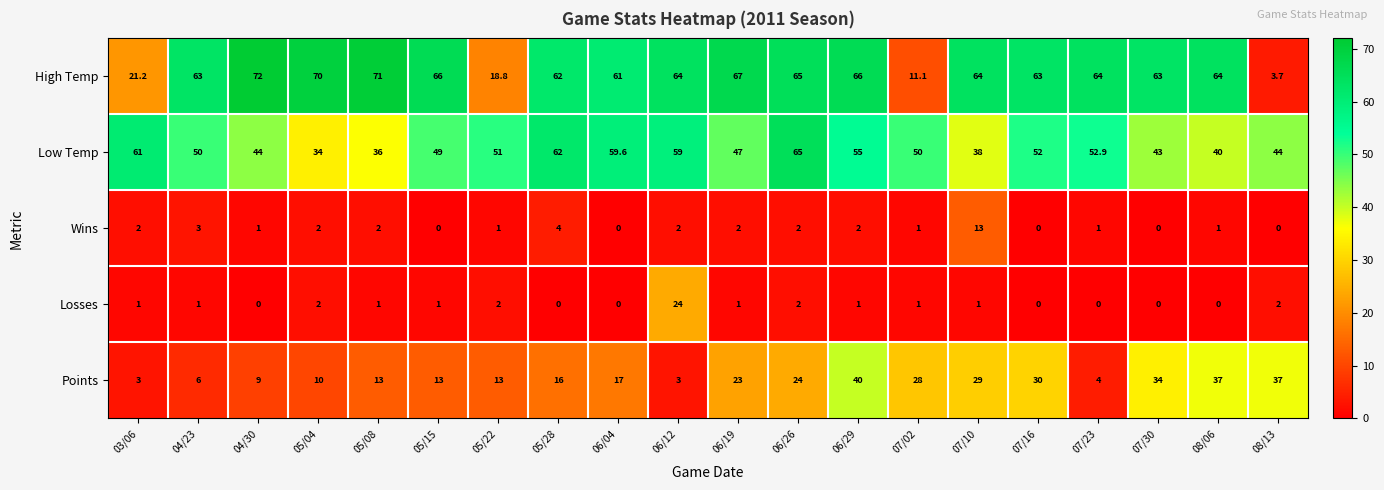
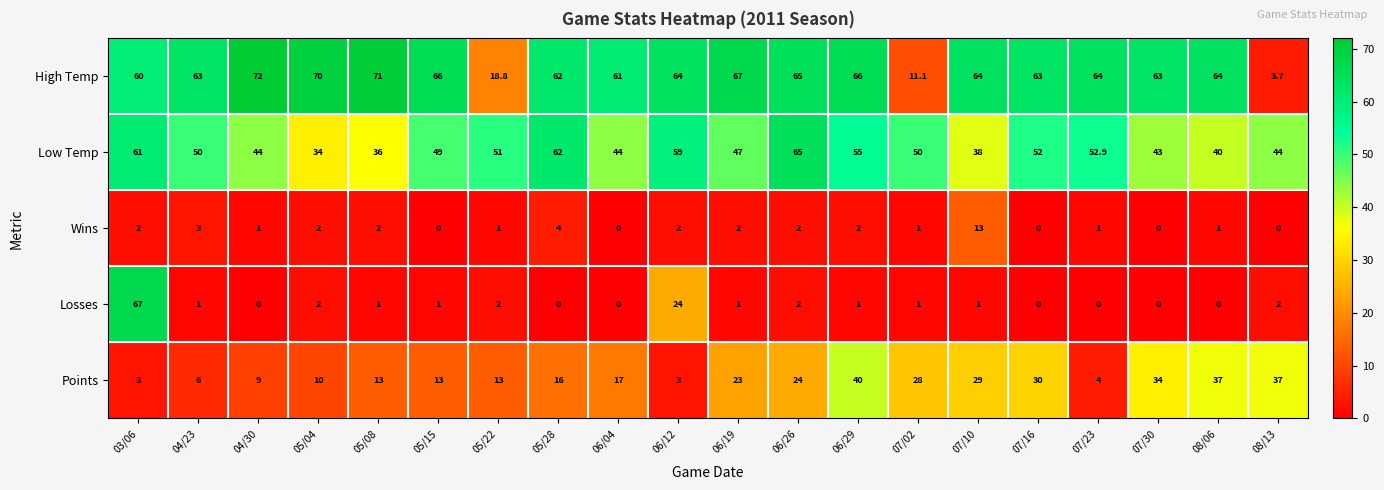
  {
    "High Temp": {
-     "03/06": 21.2,
+     "03/06": 60,
      "04/23": 63,
      "04/30": 72,
      "05/04": 70,
      "05/08": 71,
      "05/15": 66,
      "05/22": 18.8,
      "05/28": 62,
      "06/04": 61,
      "06/12": 64,
      "06/19": 67,
      "06/26": 65,
      "06/29": 66,
      "07/02": 11.1,
      "07/10": 64,
      "07/16": 63,
      "07/23": 64,
      "07/30": 63,
      "08/06": 64,
      "08/13": 3.7
    },
    "Low Temp": {
      "03/06": 61,
      "04/23": 50,
      "04/30": 44,
      "05/04": 34,
      "05/08": 36,
      "05/15": 49,
      "05/22": 51,
      "05/28": 62,
-     "06/04": 59.6,
+     "06/04": 44,
      "06/12": 59,
      "06/19": 47,
      "06/26": 65,
      "06/29": 55,
      "07/02": 50,
      "07/10": 38,
      "07/16": 52,
      "07/23": 52.9,
      "07/30": 43,
      "08/06": 40,
      "08/13": 44
    },
    "Wins": {
      "03/06": 2,
      "04/23": 3,
      "04/30": 1,
      "05/04": 2,
      "05/08": 2,
      "05/15": 0,
      "05/22": 1,
      "05/28": 4,
      "06/04": 0,
      "06/12": 2,
      "06/19": 2,
      "06/26": 2,
      "06/29": 2,
      "07/02": 1,
      "07/10": 13,
      "07/16": 0,
      "07/23": 1,
      "07/30": 0,
      "08/06": 1,
      "08/13": 0
    },
    "Losses": {
-     "03/06": 1,
+     "03/06": 67,
      "04/23": 1,
      "04/30": 0,
      "05/04": 2,
      "05/08": 1,
      "05/15": 1,
      "05/22": 2,
      "05/28": 0,
      "06/04": 0,
      "06/12": 24,
      "06/19": 1,
      "06/26": 2,
      "06/29": 1,
      "07/02": 1,
      "07/10": 1,
      "07/16": 0,
      "07/23": 0,
      "07/30": 0,
      "08/06": 0,
      "08/13": 2
    },
    "Points": {
      "03/06": 3,
      "04/23": 6,
      "04/30": 9,
      "05/04": 10,
      "05/08": 13,
      "05/15": 13,
      "05/22": 13,
      "05/28": 16,
      "06/04": 17,
      "06/12": 3,
      "06/19": 23,
      "06/26": 24,
      "06/29": 40,
      "07/02": 28,
      "07/10": 29,
      "07/16": 30,
      "07/23": 4,
      "07/30": 34,
      "08/06": 37,
      "08/13": 37
    }
  }
